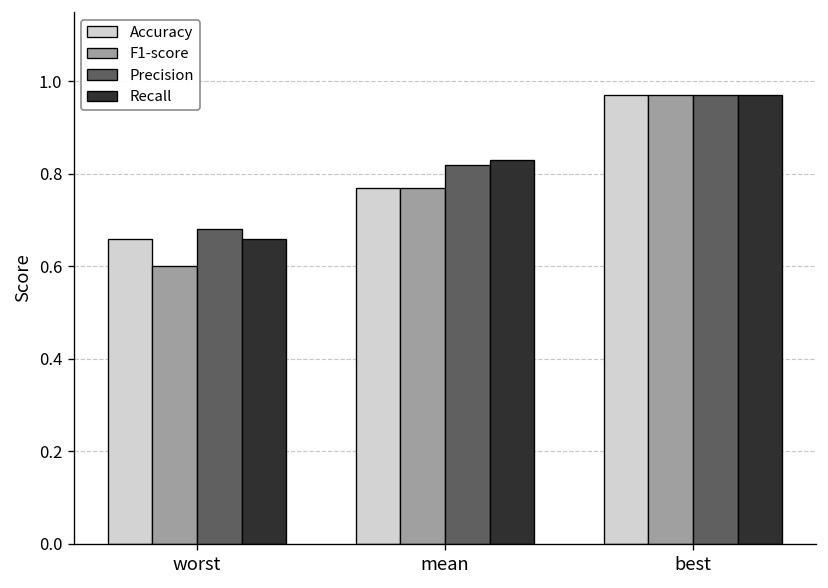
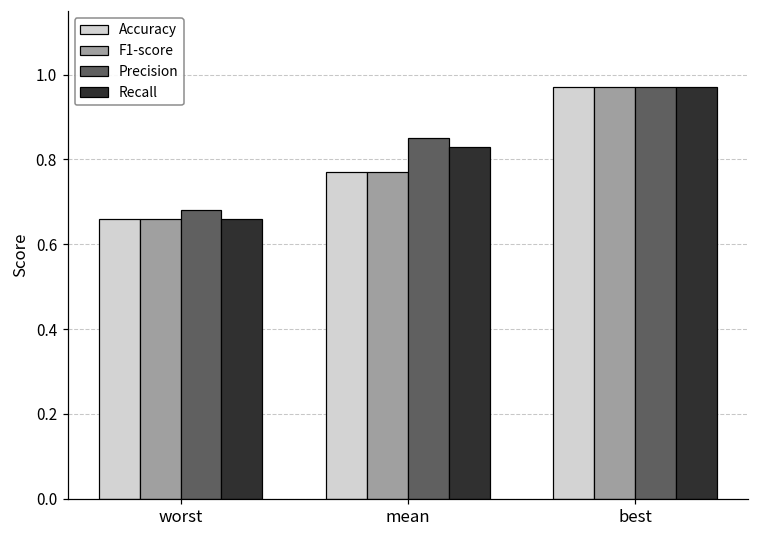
  {
    "Accuracy": {
      "worst": 0.66,
      "mean": 0.77,
      "best": 0.97
    },
    "F1-score": {
-     "worst": 0.60,
+     "worst": 0.66,
      "mean": 0.77,
      "best": 0.97
    },
    "Precision": {
      "worst": 0.68,
-     "mean": 0.82,
+     "mean": 0.85,
      "best": 0.97
    },
    "Recall": {
      "worst": 0.66,
      "mean": 0.83,
      "best": 0.97
    }
  }
